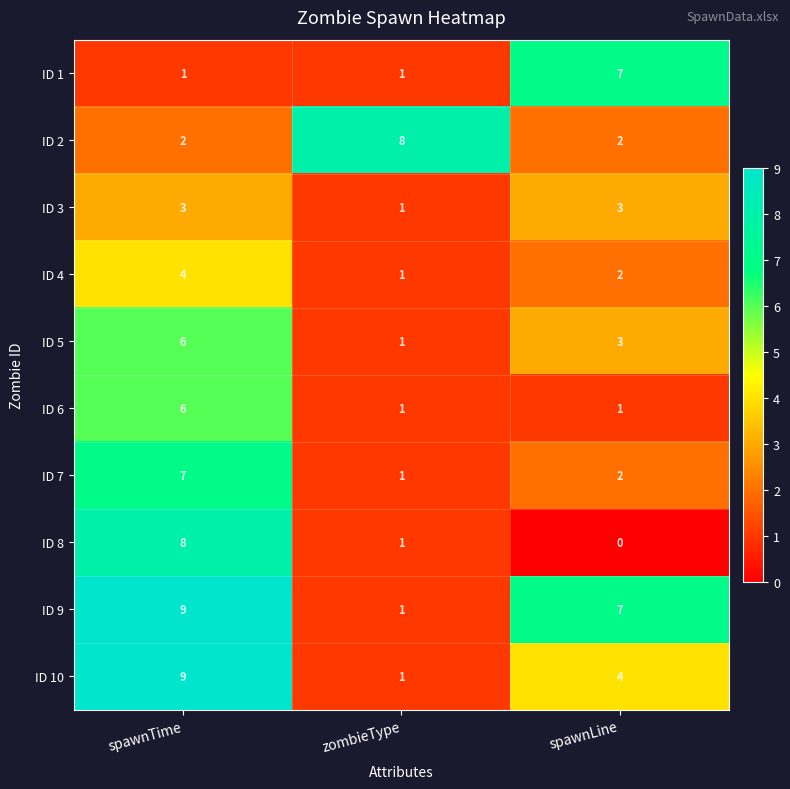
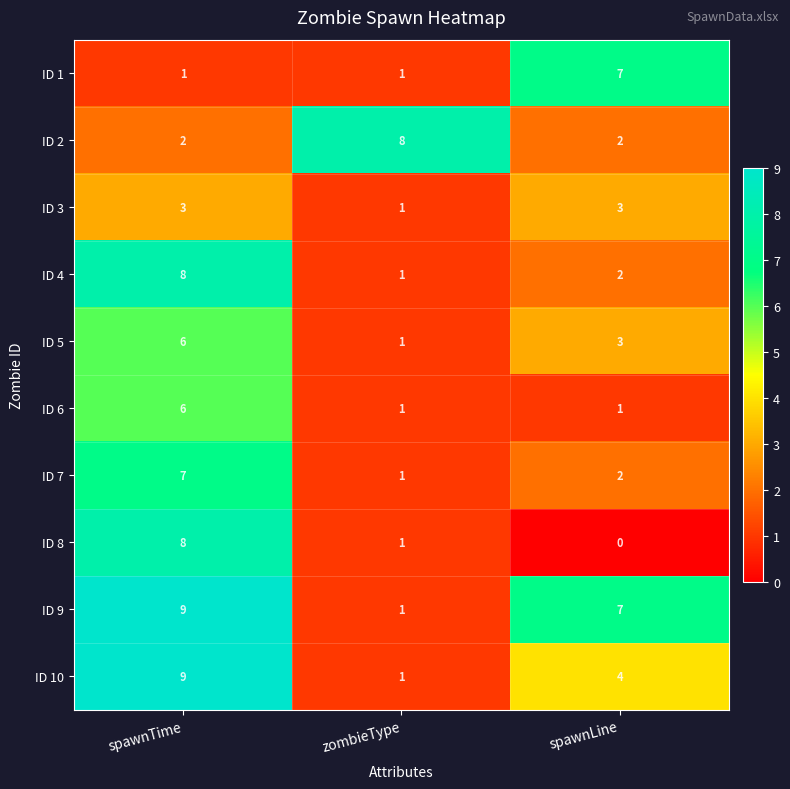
  {
    "ID 1": {
      "spawnTime": 1,
      "zombieType": 1,
      "spawnLine": 7
    },
    "ID 2": {
      "spawnTime": 2,
      "zombieType": 8,
      "spawnLine": 2
    },
    "ID 3": {
      "spawnTime": 3,
      "zombieType": 1,
      "spawnLine": 3
    },
    "ID 4": {
-     "spawnTime": 4,
+     "spawnTime": 8,
      "zombieType": 1,
      "spawnLine": 2
    },
    "ID 5": {
      "spawnTime": 6,
      "zombieType": 1,
      "spawnLine": 3
    },
    "ID 6": {
      "spawnTime": 6,
      "zombieType": 1,
      "spawnLine": 1
    },
    "ID 7": {
      "spawnTime": 7,
      "zombieType": 1,
      "spawnLine": 2
    },
    "ID 8": {
      "spawnTime": 8,
      "zombieType": 1,
      "spawnLine": 0
    },
    "ID 9": {
      "spawnTime": 9,
      "zombieType": 1,
      "spawnLine": 7
    },
    "ID 10": {
      "spawnTime": 9,
      "zombieType": 1,
      "spawnLine": 4
    }
  }
